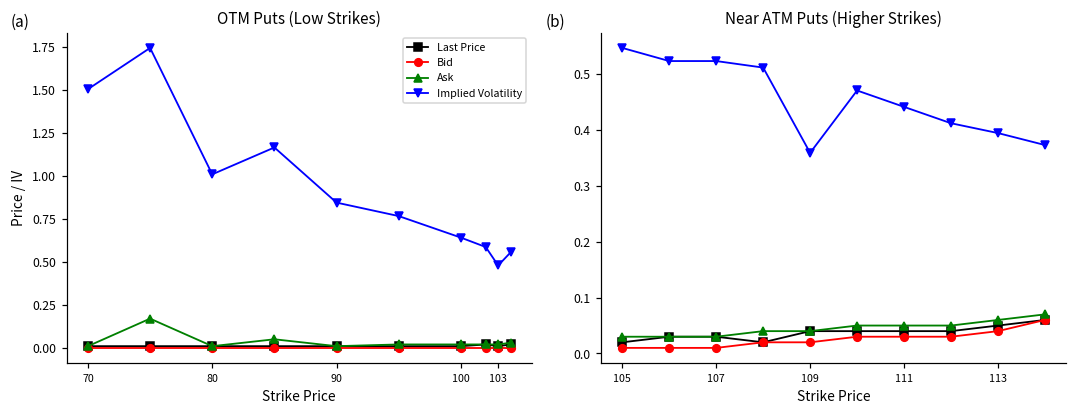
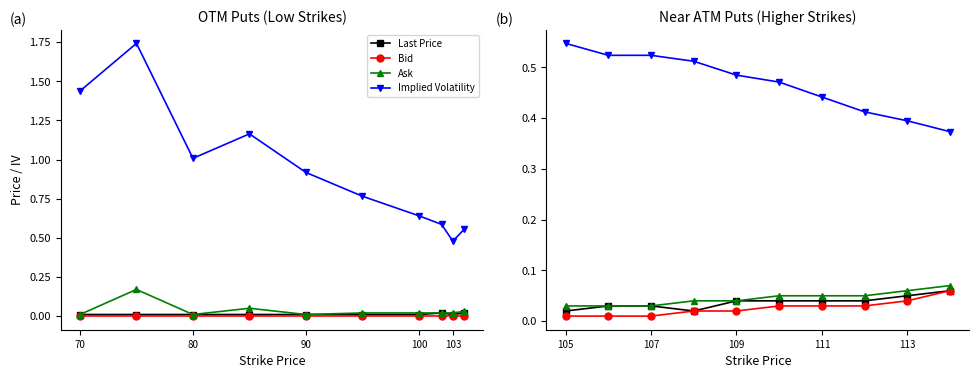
  {
    "OTM Puts (Low Strikes)": {
      "Implied Volatility": {
-       "70": 1.50,
+       "70": 1.44,
        "80": 1.01,
-       "90": 0.84,
+       "90": 0.92,
        "100": 0.64,
        "103": 0.48
      }
    },
    "Near ATM Puts (Higher Strikes)": {
      "Last Price": {
        "105": 0.02,
        "111": 0.04,
        "113": 0.05
      },
      "Bid": {
        "105": 0.01,
        "107": 0.01,
        "109": 0.02,
        "111": 0.03,
        "113": 0.04
      },
      "Ask": {
        "105": 0.03,
        "111": 0.05,
        "113": 0.06
      },
      "Implied Volatility": {
        "105": 0.55,
        "107": 0.52,
-       "109": 0.36,
+       "109": 0.48,
        "111": 0.44,
        "113": 0.39
      }
    }
  }
